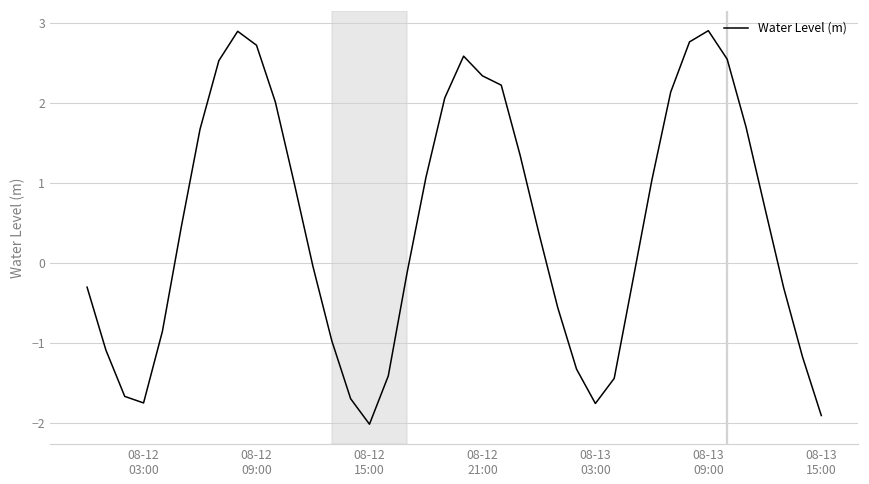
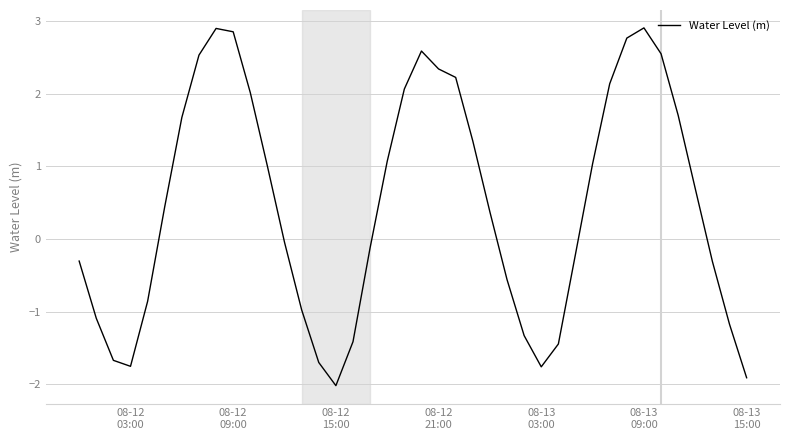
  {
    "08-12 03:00": -1.8,
-   "08-12 09:00": 2.7,
+   "08-12 09:00": 2.9,
    "08-12 21:00": 2.3,
    "08-13 03:00": -1.8,
    "08-13 09:00": 2.9,
    "08-13 15:00": -1.9
  }
